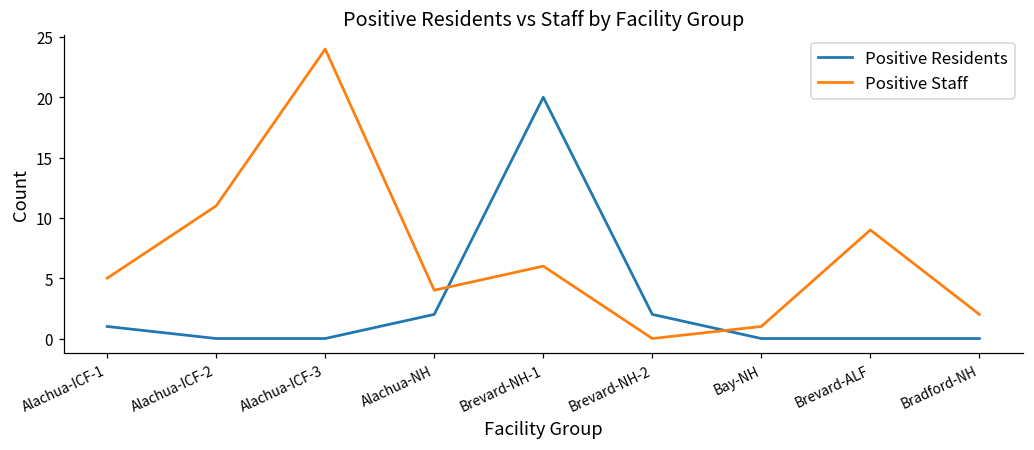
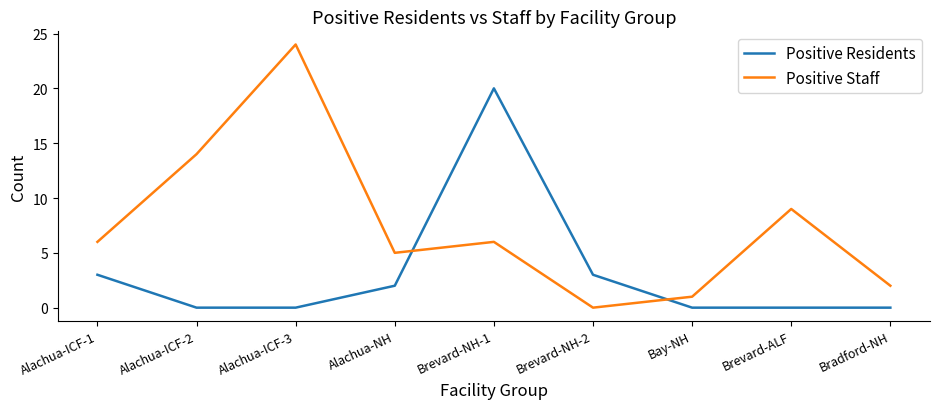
  {
    "Positive Residents": {
-     "Alachua-ICF-1": 1,
+     "Alachua-ICF-1": 3,
      "Alachua-ICF-2": 0,
      "Alachua-ICF-3": 0,
      "Alachua-NH": 2,
      "Brevard-NH-1": 20,
-     "Brevard-NH-2": 2,
+     "Brevard-NH-2": 3,
      "Bay-NH": 0,
      "Brevard-ALF": 0,
      "Bradford-NH": 0
    },
    "Positive Staff": {
-     "Alachua-ICF-1": 5,
-     "Alachua-ICF-2": 11,
+     "Alachua-ICF-1": 6,
+     "Alachua-ICF-2": 14,
      "Alachua-ICF-3": 24,
-     "Alachua-NH": 4,
+     "Alachua-NH": 5,
      "Brevard-NH-1": 6,
      "Brevard-NH-2": 0,
      "Bay-NH": 1,
      "Brevard-ALF": 9,
      "Bradford-NH": 2
    }
  }
